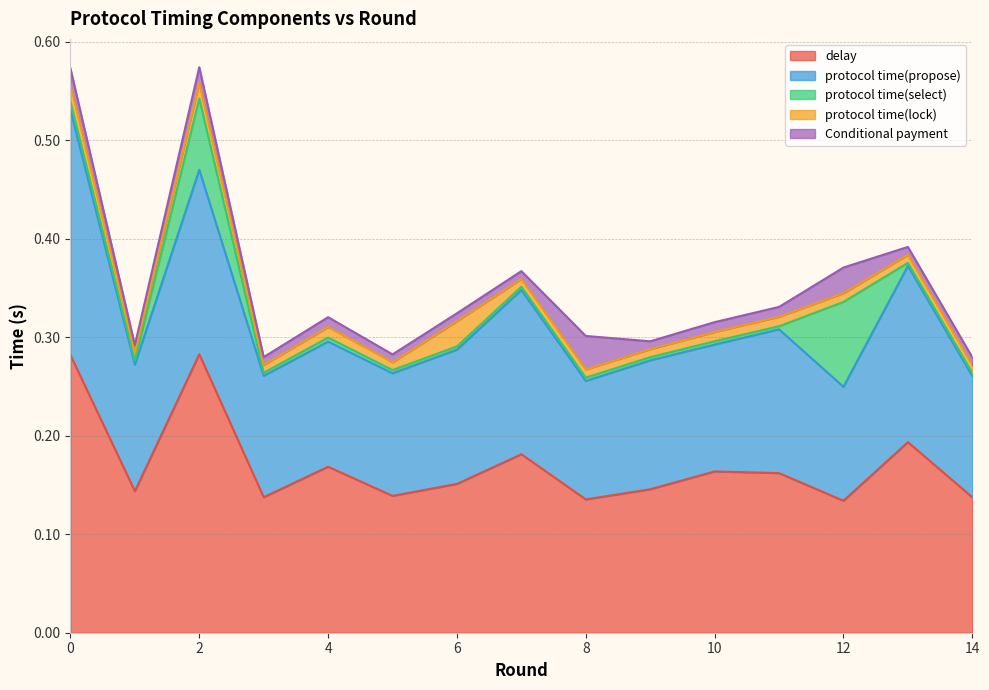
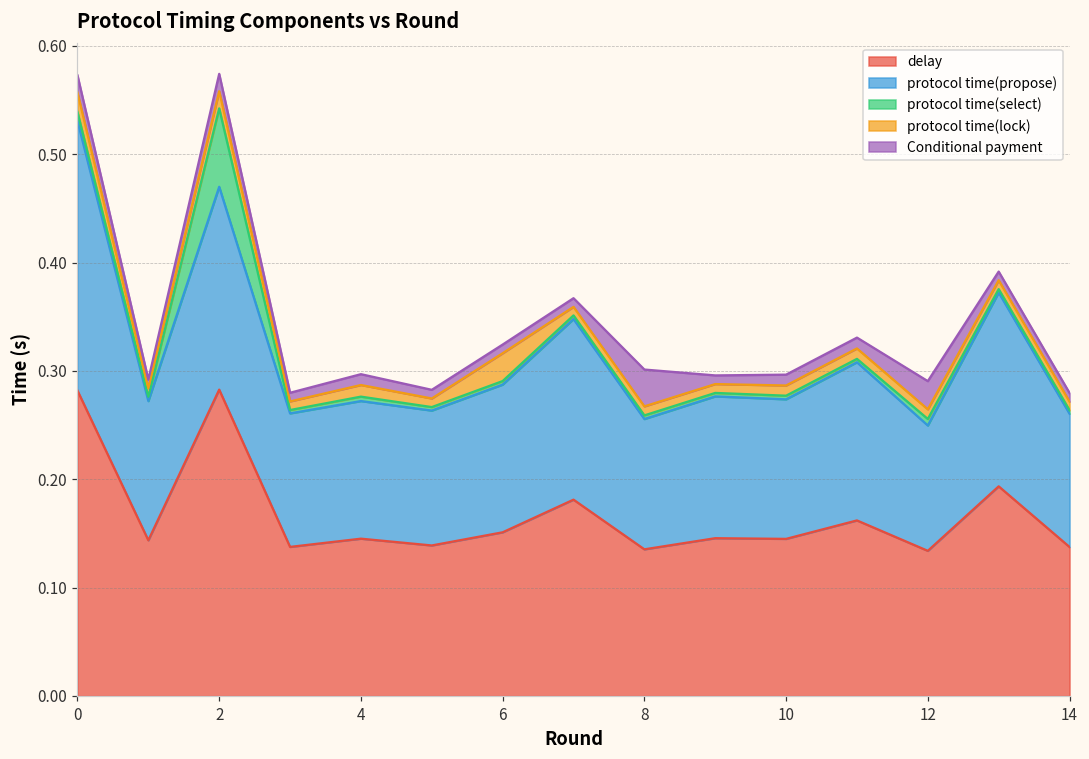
  {
    "delay": {
      "0": 0.28,
      "2": 0.28,
-     "4": 0.17,
+     "4": 0.15,
      "6": 0.15,
      "8": 0.14,
-     "10": 0.16,
+     "10": 0.15,
      "12": 0.13,
      "14": 0.14
    },
    "protocol time(propose)": {
      "0": 0.25,
      "2": 0.19,
      "4": 0.13,
      "6": 0.14,
      "8": 0.12,
      "10": 0.13,
      "12": 0.12,
      "14": 0.12
    },
    "protocol time(select)": {
      "0": 0.01,
      "2": 0.07,
      "4": 0.00,
      "6": 0.00,
      "8": 0.00,
      "10": 0.00,
-     "12": 0.09,
+     "12": 0.01,
      "14": 0.00
    },
    "protocol time(lock)": {
      "0": 0.02,
      "2": 0.02,
      "4": 0.01,
      "6": 0.03,
      "8": 0.01,
      "10": 0.01,
      "12": 0.01,
      "14": 0.01
    },
    "Conditional payment": {
      "0": 0.02,
      "2": 0.02,
      "4": 0.01,
      "6": 0.01,
      "8": 0.03,
      "10": 0.01,
      "12": 0.03,
      "14": 0.01
    }
  }
